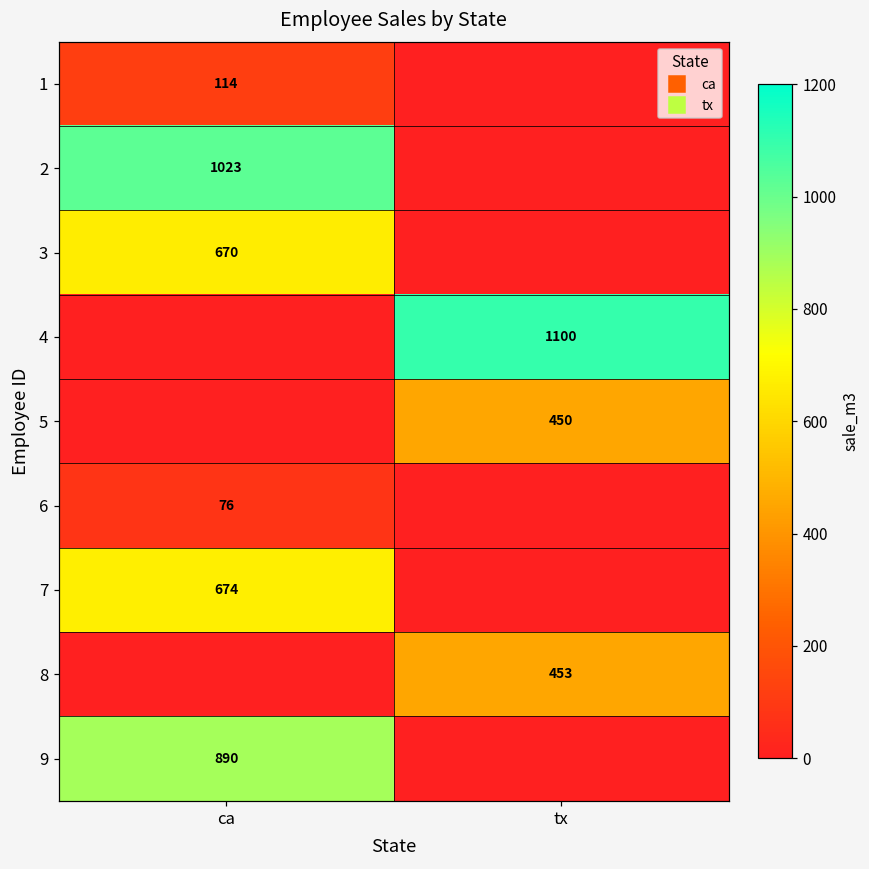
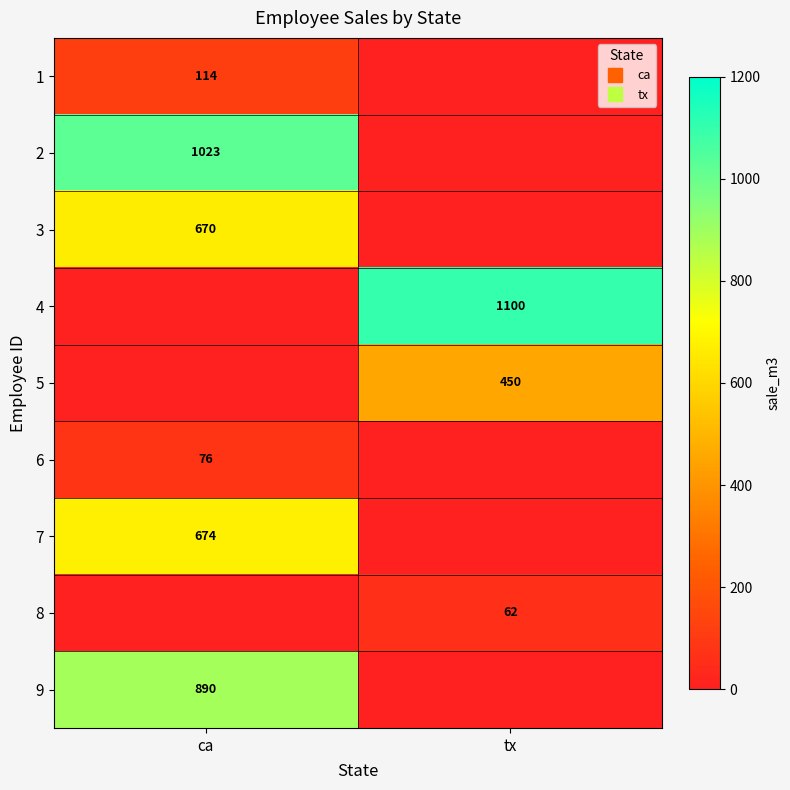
  {
    "1": {
      "ca": 114
    },
    "2": {
      "ca": 1023
    },
    "3": {
      "ca": 670
    },
    "4": {
      "tx": 1100
    },
    "5": {
      "tx": 450
    },
    "6": {
      "ca": 76
    },
    "7": {
      "ca": 674
    },
    "8": {
-     "tx": 453
+     "tx": 62
    },
    "9": {
      "ca": 890
    }
  }
